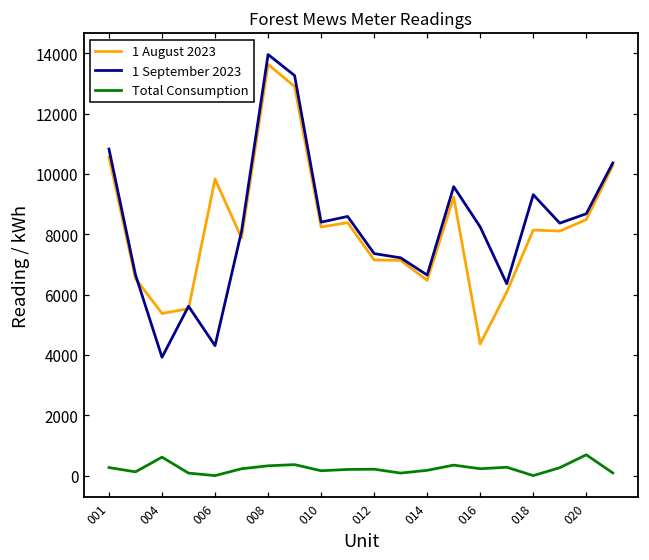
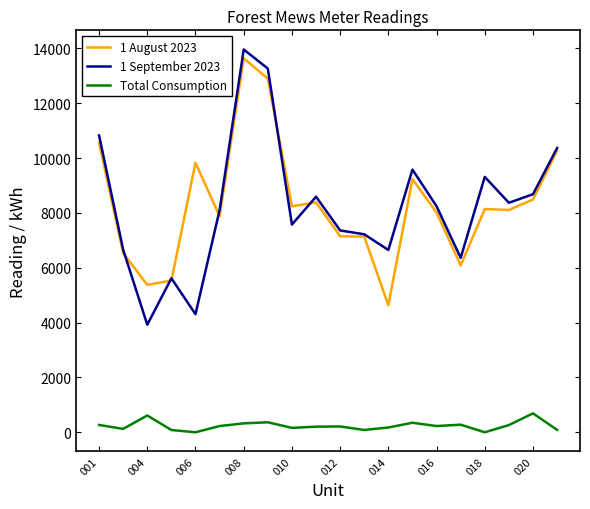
  {
    "1 August 2023": {
      "001": 10600,
      "004": 5400,
      "006": 9800,
      "008": 13600,
      "010": 8200,
      "012": 7100,
-     "014": 6500,
-     "016": 4400,
+     "014": 4600,
+     "016": 8000,
      "018": 8100,
      "020": 8500
    },
    "1 September 2023": {
      "001": 10800,
      "004": 3900,
      "006": 4300,
      "008": 14000,
-     "010": 8400,
+     "010": 7600,
      "012": 7400,
      "014": 6600,
      "016": 8200,
      "018": 9300,
      "020": 8700
    },
    "Total Consumption": {
      "001": 300,
      "004": 600,
      "006": 0,
      "008": 300,
      "010": 200,
      "012": 200,
      "014": 200,
      "016": 200,
      "018": 0,
      "020": 700
    }
  }
